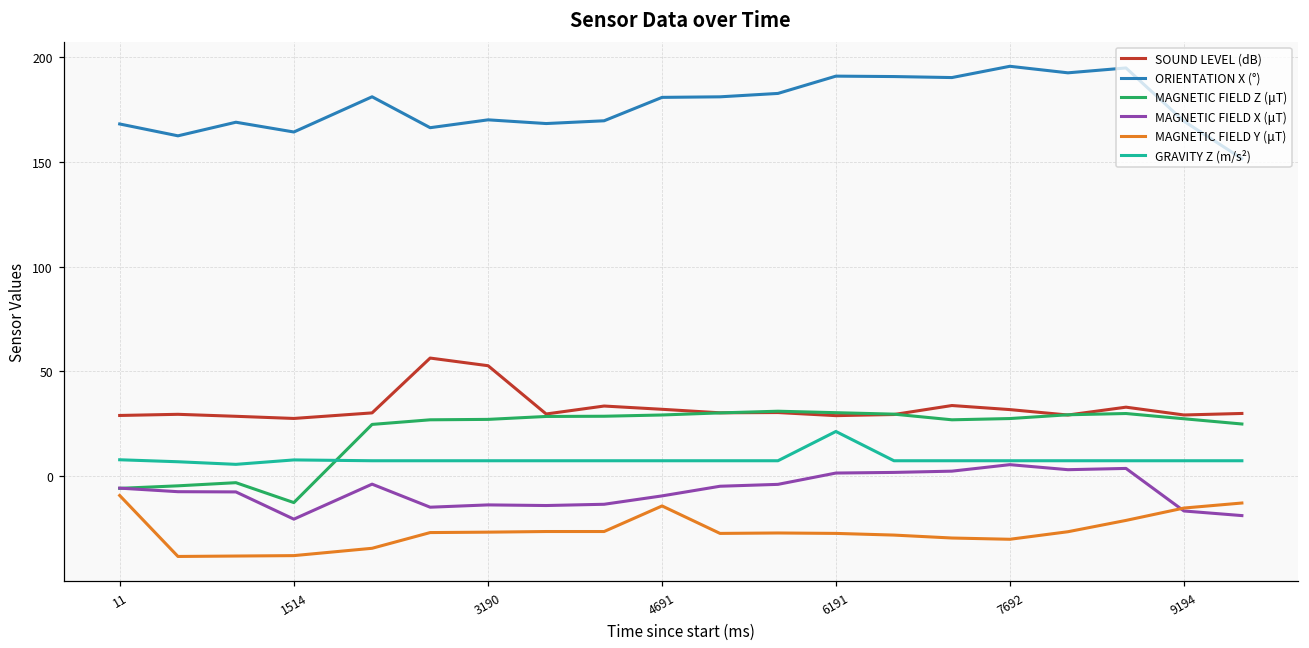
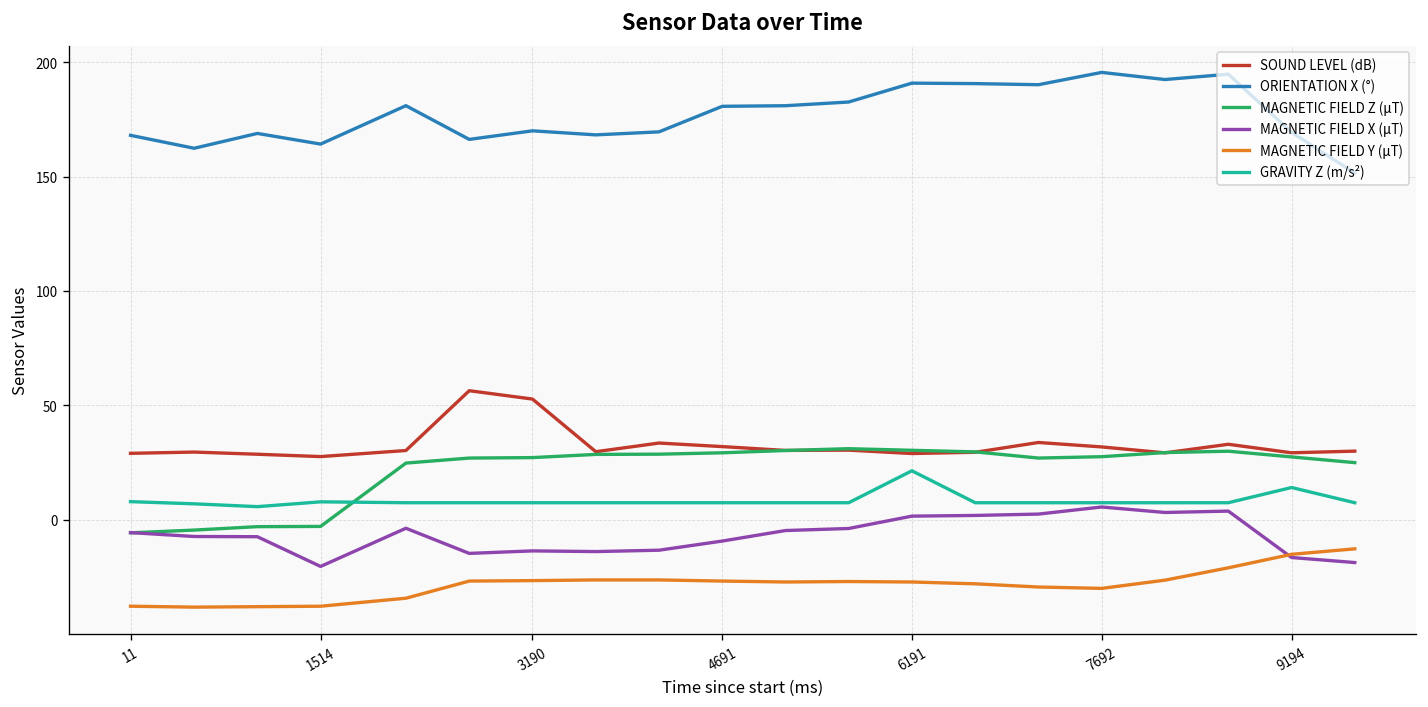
  {
    "SOUND LEVEL (dB)": {
      "11": 29,
      "1514": 28,
      "3190": 53,
      "4691": 32,
      "6191": 29,
      "7692": 32,
      "9194": 29
    },
    "ORIENTATION X (°)": {
      "11": 168,
      "1514": 164,
      "3190": 170,
      "4691": 181,
      "6191": 191,
      "7692": 196
    },
    "MAGNETIC FIELD Z (μT)": {
-     "1514": -13,
+     "1514": -3,
      "3190": 27,
      "4691": 29,
      "6191": 30,
      "7692": 28,
      "9194": 27
    },
    "MAGNETIC FIELD X (μT)": {
      "1514": -21,
      "3190": -14,
      "4691": -9,
      "6191": 2,
      "7692": 6,
      "9194": -17
    },
    "MAGNETIC FIELD Y (μT)": {
-     "11": -9,
+     "11": -38,
      "1514": -38,
      "3190": -27,
-     "4691": -14,
+     "4691": -27,
      "6191": -27,
      "7692": -30,
      "9194": -15
    },
    "GRAVITY Z (m/s²)": {
      "11": 8,
      "1514": 8,
      "3190": 7,
      "4691": 7,
      "6191": 21,
      "7692": 7,
-     "9194": 7
+     "9194": 14
    }
  }
